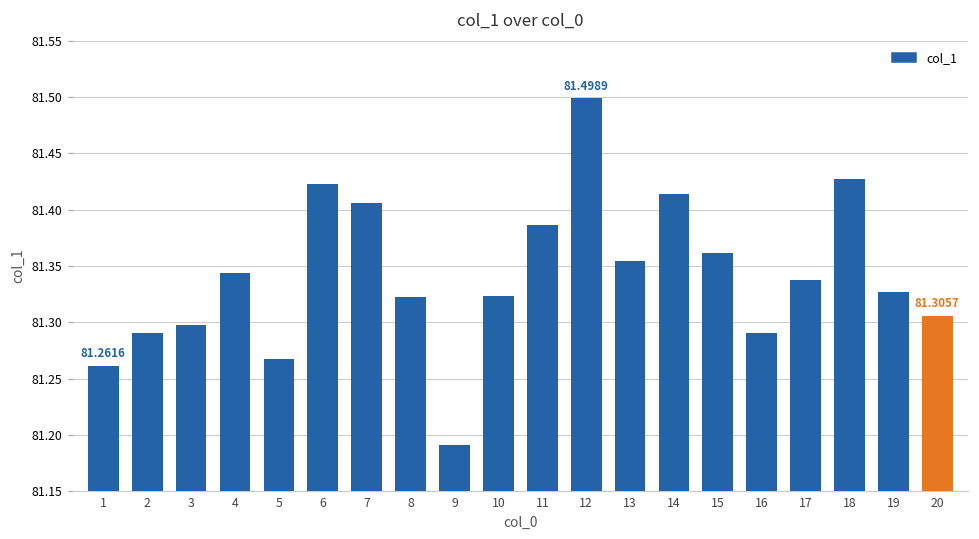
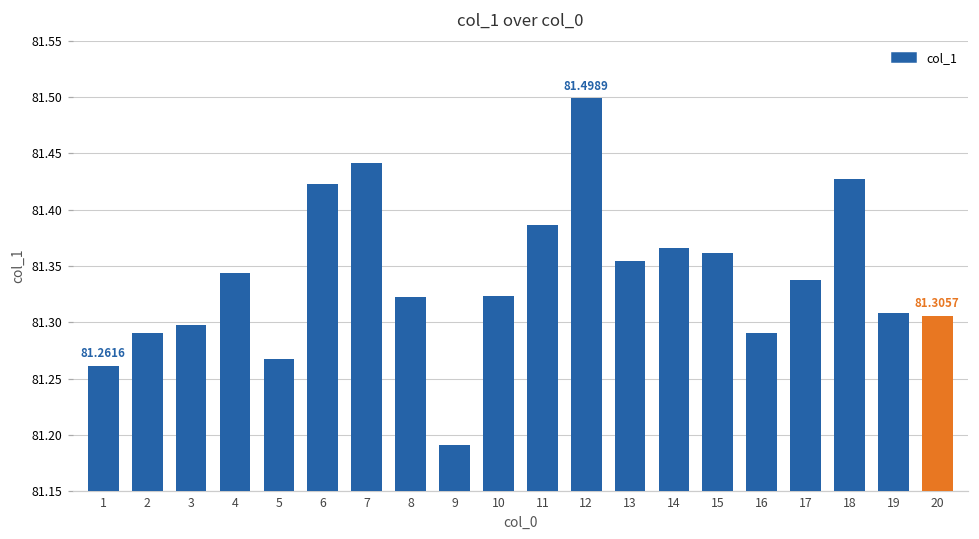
  {
    "2": 81.290,
    "3": 81.297,
    "4": 81.344,
    "5": 81.268,
    "6": 81.423,
-   "7": 81.406,
+   "7": 81.441,
    "8": 81.322,
    "9": 81.191,
    "10": 81.324,
    "11": 81.386,
    "13": 81.354,
-   "14": 81.414,
+   "14": 81.366,
    "15": 81.362,
    "16": 81.290,
    "17": 81.337,
    "18": 81.427,
-   "19": 81.327
+   "19": 81.308
  }
